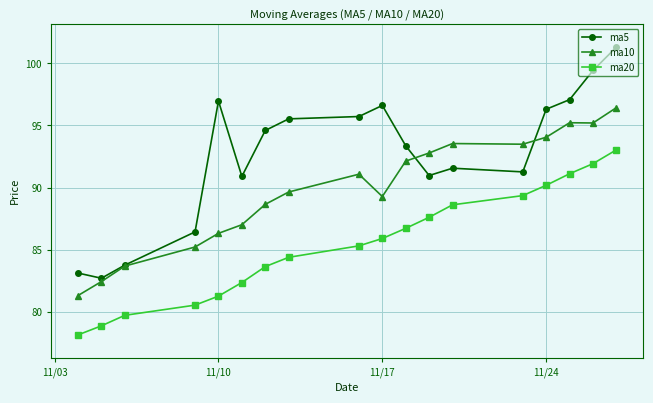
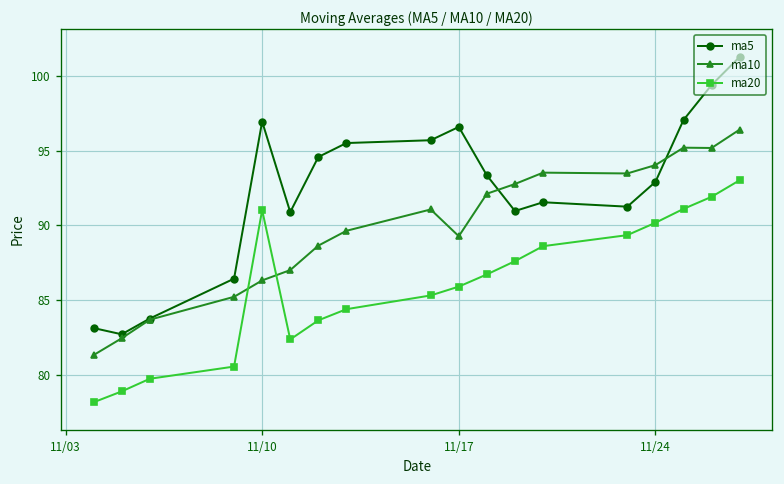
  {
    "ma5": {
      "11/10": 97.0,
      "11/17": 96.6,
-     "11/24": 96.3
+     "11/24": 92.9
    },
    "ma10": {
      "11/10": 86.3,
      "11/17": 89.3,
      "11/24": 94.0
    },
    "ma20": {
-     "11/10": 81.3,
+     "11/10": 91.0,
      "11/17": 85.9,
      "11/24": 90.2
    }
  }
